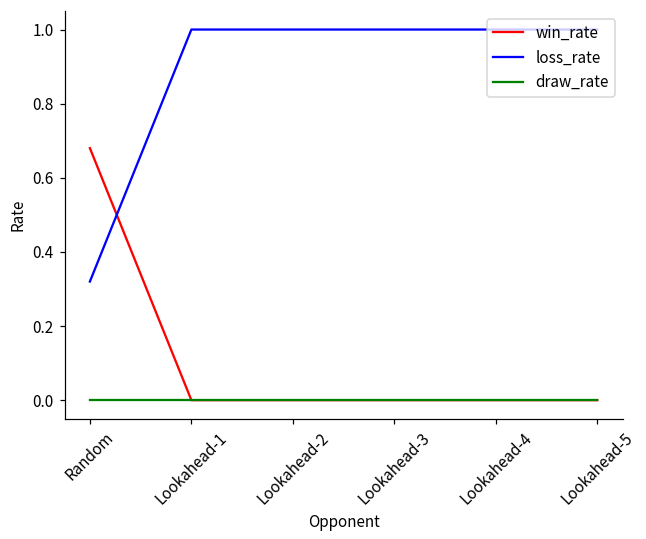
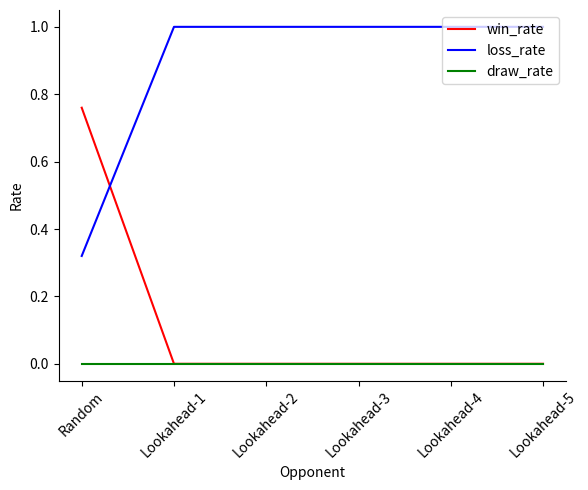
  {
    "win_rate": {
-     "Random": 0.68
+     "Random": 0.76
    },
    "loss_rate": {
      "Random": 0.32,
      "Lookahead-1": 1.00,
      "Lookahead-2": 1.00,
      "Lookahead-3": 1.00
    },
    "draw_rate": {
      "Random": 0.00
    }
  }
